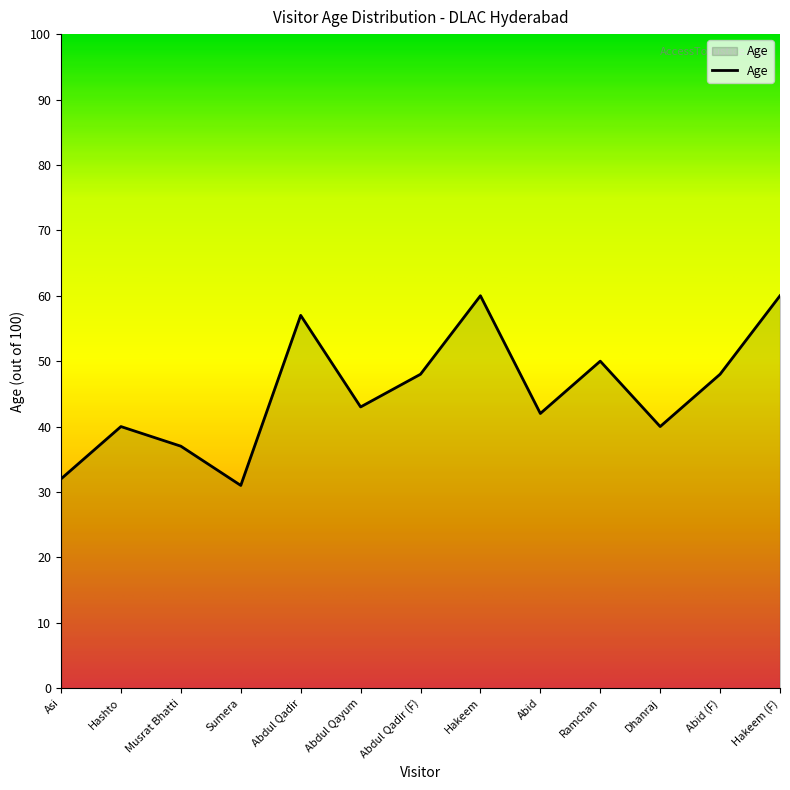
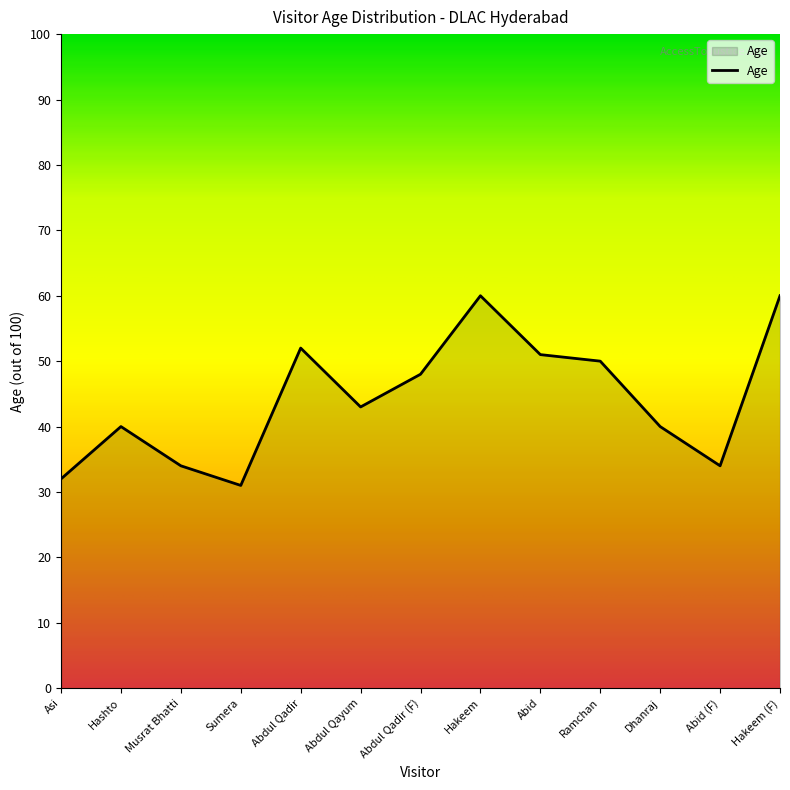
  {
    "Asi": 32,
    "Hashto": 40,
-   "Musrat Bhatti": 37,
+   "Musrat Bhatti": 34,
    "Sumera": 31,
-   "Abdul Qadir": 57,
+   "Abdul Qadir": 52,
    "Abdul Qayum": 43,
    "Abdul Qadir (F)": 48,
    "Hakeem": 60,
-   "Abid": 42,
+   "Abid": 51,
    "Ramchan": 50,
    "Dhanraj": 40,
-   "Abid (F)": 48,
+   "Abid (F)": 34,
    "Hakeem (F)": 60
  }
